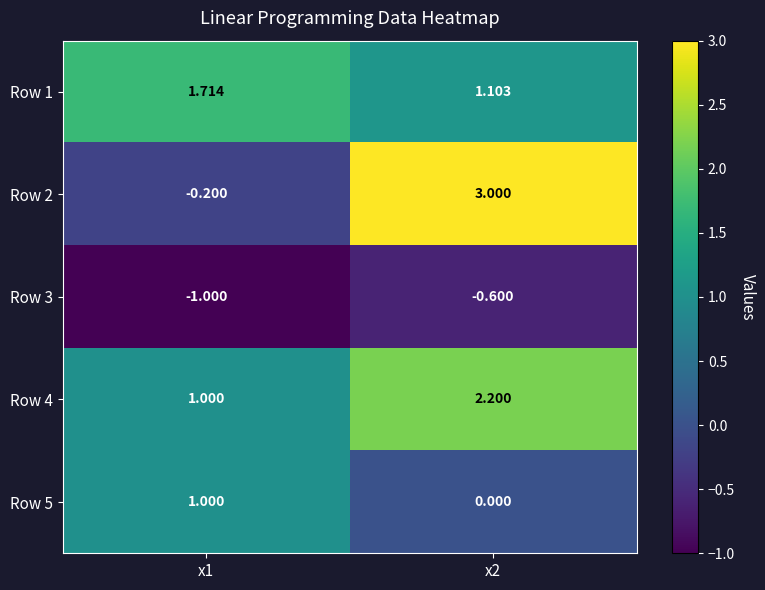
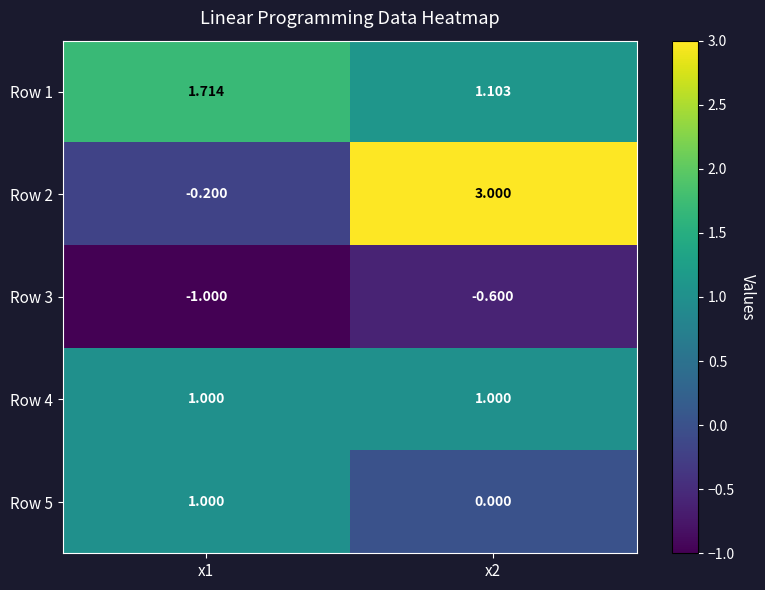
  {
    "Row 1": {
      "x1": 1.714,
      "x2": 1.103
    },
    "Row 2": {
      "x1": -0.200,
      "x2": 3.000
    },
    "Row 3": {
      "x1": -1.000,
      "x2": -0.600
    },
    "Row 4": {
      "x1": 1.000,
-     "x2": 2.200
+     "x2": 1.000
    },
    "Row 5": {
      "x1": 1.000,
      "x2": 0.000
    }
  }
